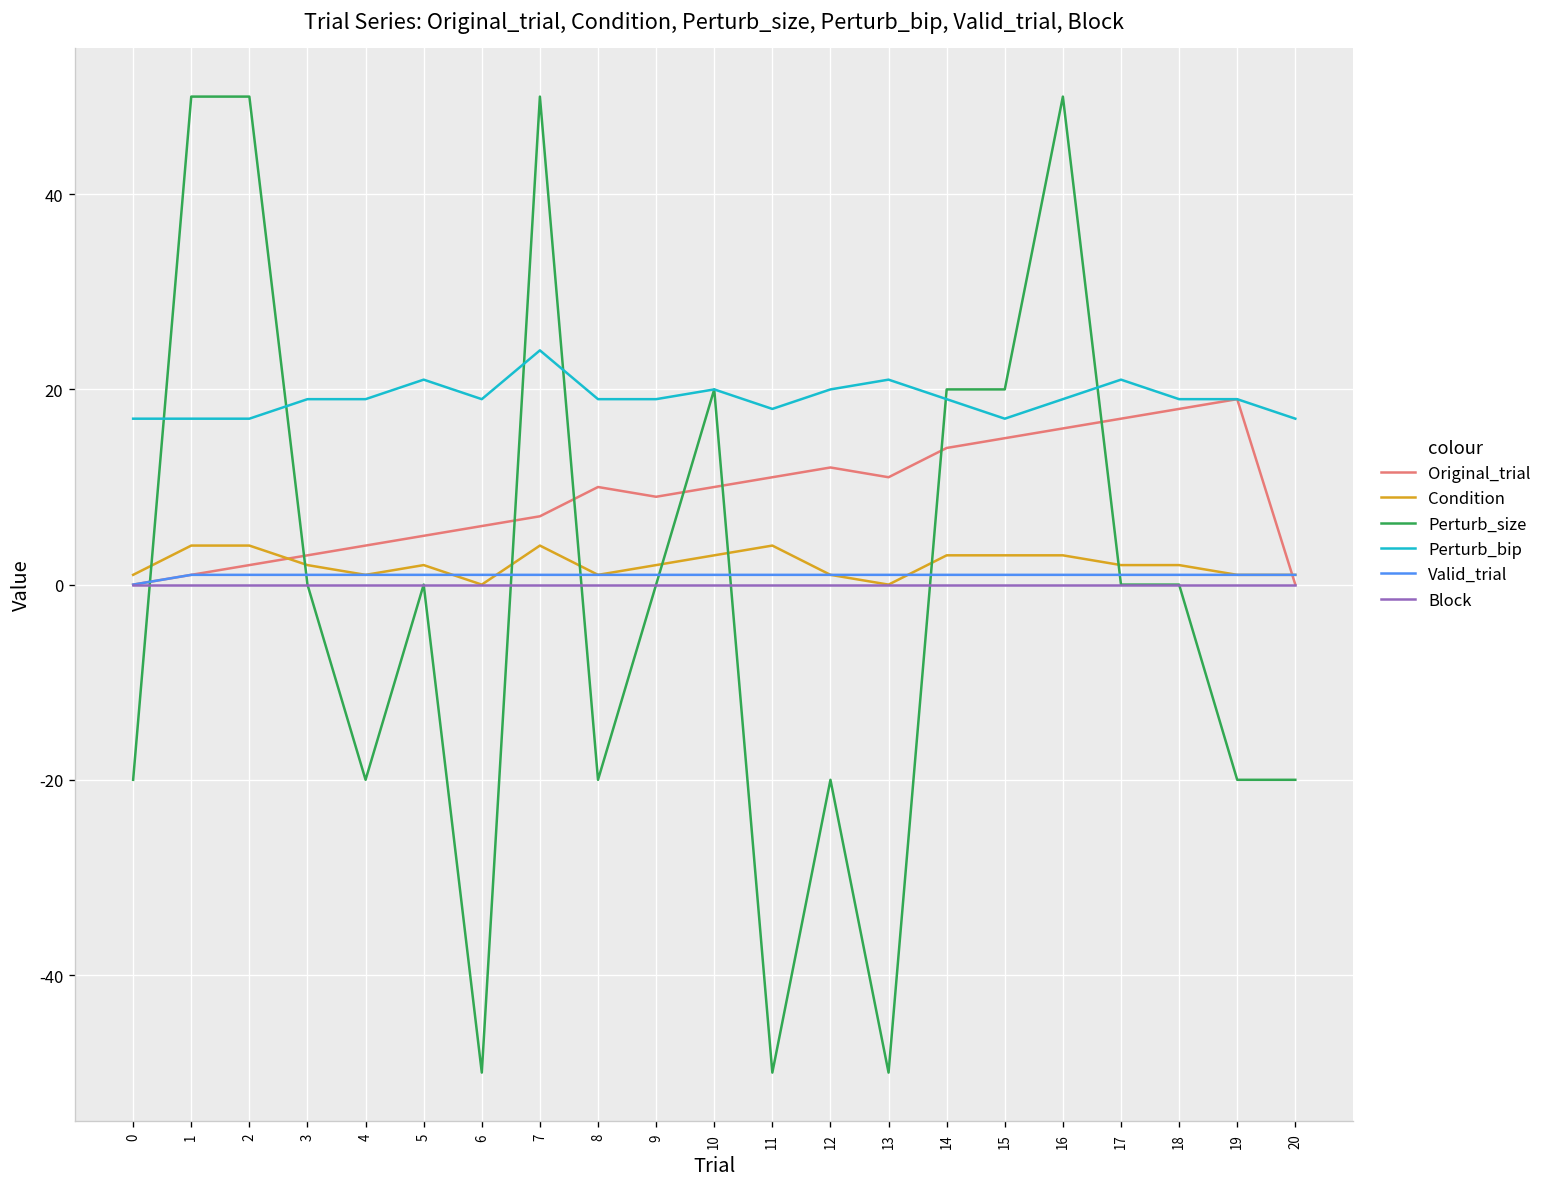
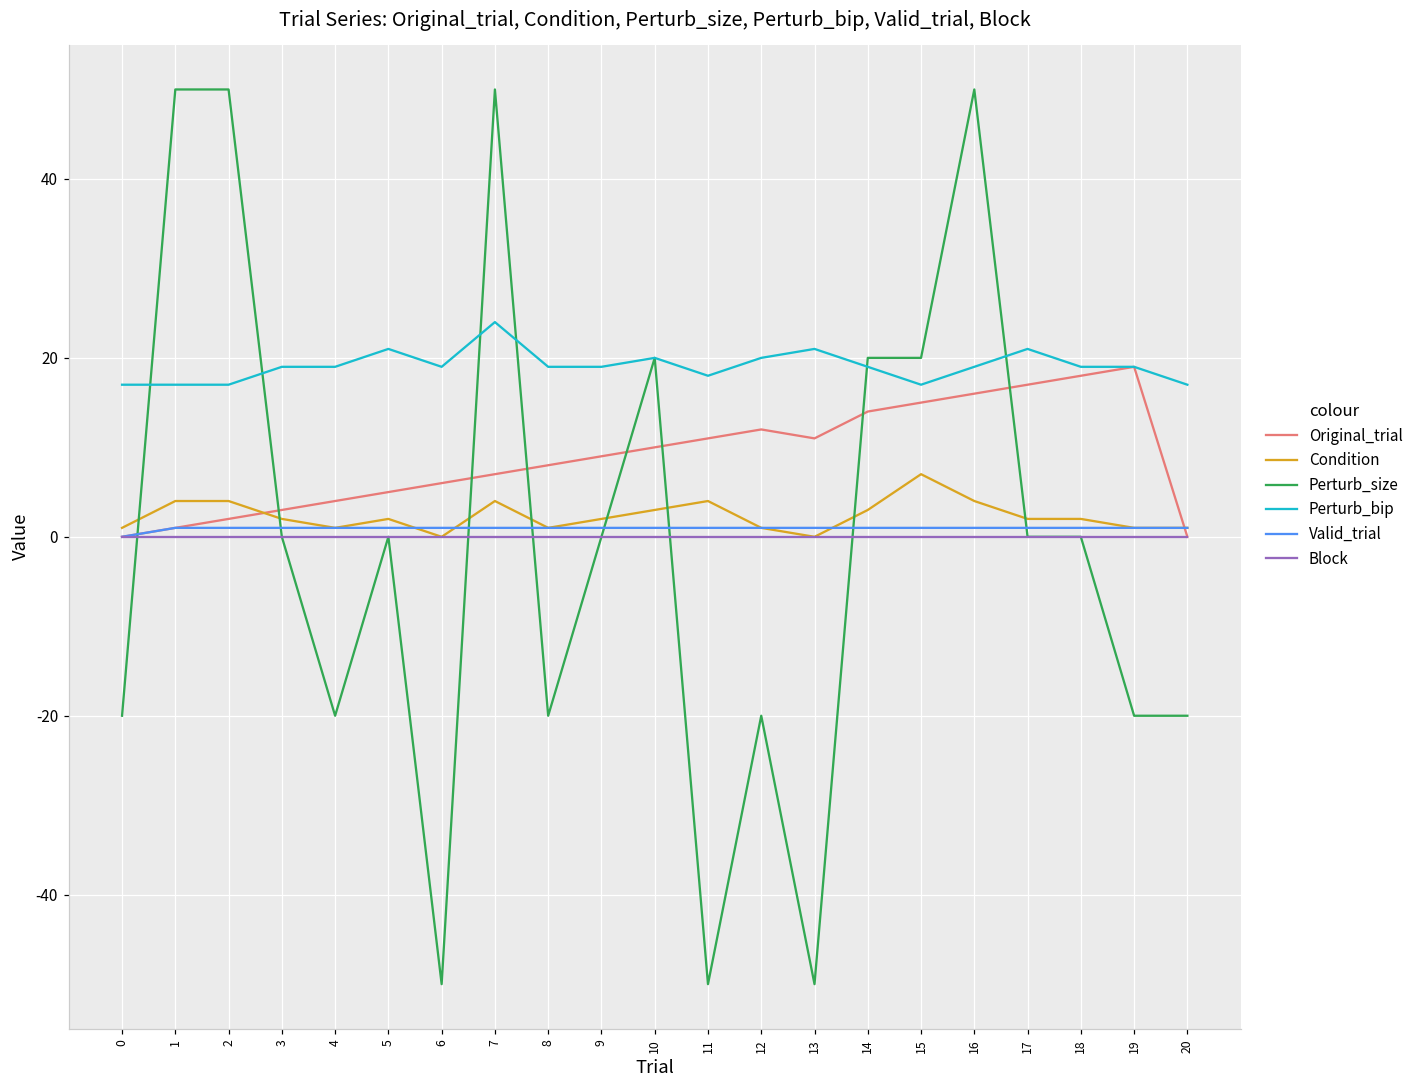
  {
    "Original_trial": {
      "2": 2,
      "3": 3,
      "4": 4,
      "5": 5,
      "6": 6,
      "7": 7,
-     "8": 10,
+     "8": 8,
      "9": 9,
      "10": 10,
      "11": 11,
      "12": 12,
      "13": 11,
      "14": 14,
      "15": 15,
      "16": 16,
      "17": 17,
      "18": 18
    },
    "Condition": {
      "0": 1,
      "1": 4,
      "2": 4,
      "3": 2,
      "5": 2,
      "7": 4,
      "9": 2,
      "10": 3,
      "11": 4,
      "14": 3,
-     "15": 3,
-     "16": 3,
+     "15": 7,
+     "16": 4,
      "17": 2,
      "18": 2
    },
    "Perturb_size": {
      "0": -20,
      "1": 50,
      "2": 50,
      "4": -20,
      "6": -50,
      "7": 50,
      "8": -20,
      "11": -50,
      "12": -20,
      "13": -50,
      "14": 20,
      "15": 20,
      "16": 50,
      "19": -20,
      "20": -20
    },
    "Perturb_bip": {
      "0": 17,
      "1": 17,
      "2": 17,
      "3": 19,
      "4": 19,
      "5": 21,
      "6": 19,
      "7": 24,
      "8": 19,
      "9": 19,
      "11": 18,
      "12": 20,
      "13": 21,
      "14": 19,
      "15": 17,
      "16": 19,
      "17": 21,
      "18": 19,
      "20": 17
    },
    "Valid_trial": {
      "2": 1,
      "3": 1,
      "5": 1,
      "6": 1,
      "7": 1,
      "9": 1,
      "10": 1,
      "11": 1,
      "13": 1,
      "14": 1,
      "15": 1,
      "16": 1,
      "17": 1,
      "18": 1
    },
    "Block": {
      "1": 0,
      "2": 0,
      "4": 0,
      "7": 0,
      "8": 0,
      "10": 0,
      "11": 0,
      "12": 0,
      "14": 0,
      "15": 0,
      "16": 0,
      "19": 0
    }
  }
